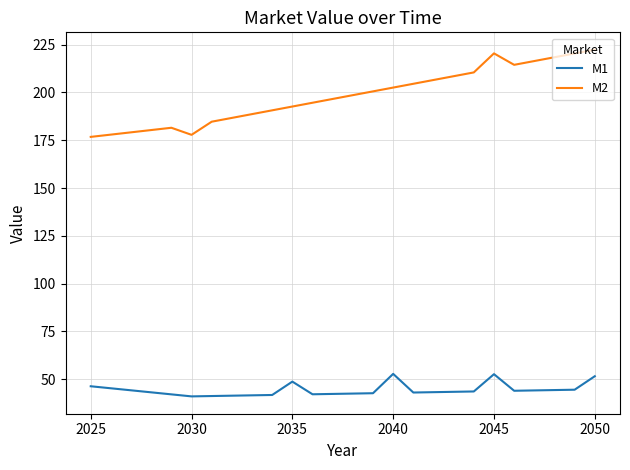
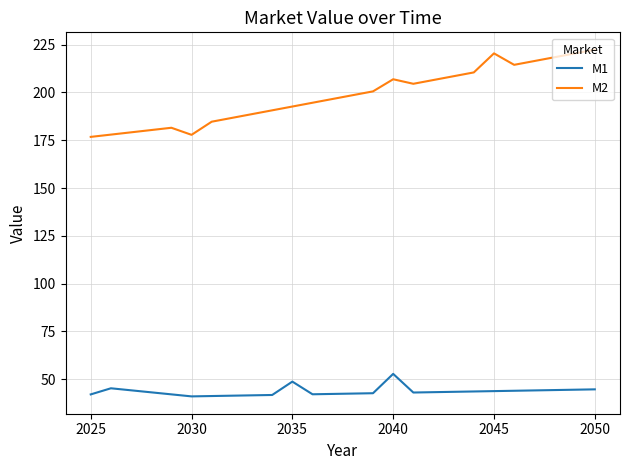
  {
    "M1": {
-     "2025": 46,
+     "2025": 42,
      "2030": 41,
      "2035": 49,
      "2040": 53,
-     "2045": 53,
-     "2050": 51
+     "2045": 44,
+     "2050": 45
    },
    "M2": {
      "2025": 177,
      "2030": 178,
      "2035": 193,
-     "2040": 203,
+     "2040": 207,
      "2045": 220
    }
  }
